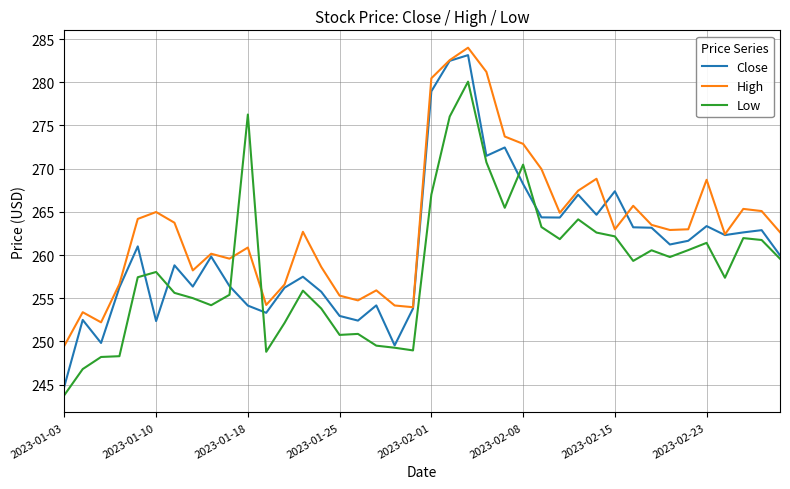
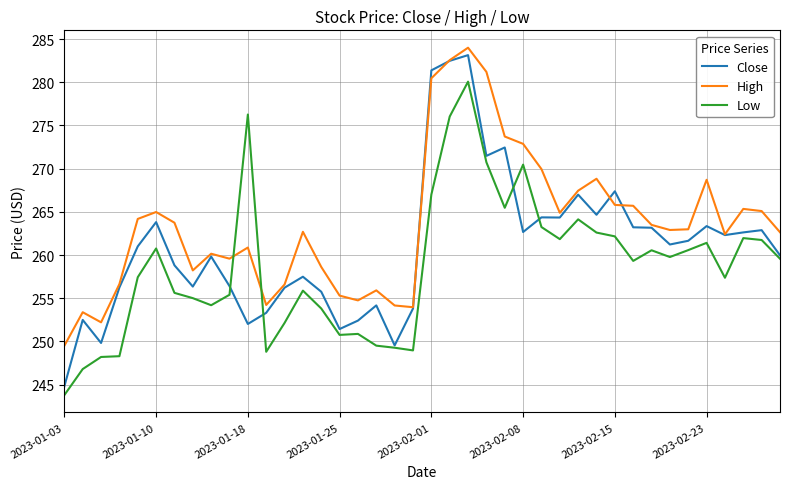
  {
    "Close": {
      "2023-01-03": 245,
-     "2023-01-10": 252,
-     "2023-01-18": 254,
-     "2023-01-25": 253,
-     "2023-02-01": 279,
-     "2023-02-08": 268,
+     "2023-01-10": 264,
+     "2023-01-18": 252,
+     "2023-01-25": 251,
+     "2023-02-01": 281,
+     "2023-02-08": 263,
      "2023-02-15": 267,
      "2023-02-23": 263
    },
    "High": {
      "2023-01-03": 250,
      "2023-01-10": 265,
      "2023-01-18": 261,
      "2023-01-25": 255,
      "2023-02-01": 280,
      "2023-02-08": 273,
-     "2023-02-15": 263,
+     "2023-02-15": 266,
      "2023-02-23": 269
    },
    "Low": {
      "2023-01-03": 244,
-     "2023-01-10": 258,
+     "2023-01-10": 261,
      "2023-01-18": 276,
      "2023-01-25": 251,
      "2023-02-01": 267,
      "2023-02-08": 270,
      "2023-02-15": 262,
      "2023-02-23": 261
    }
  }
